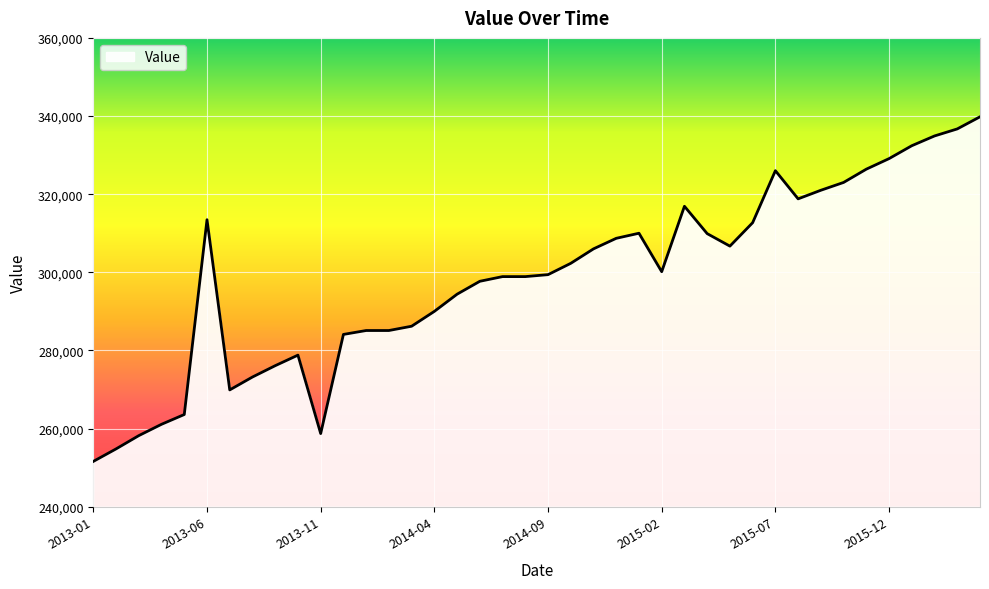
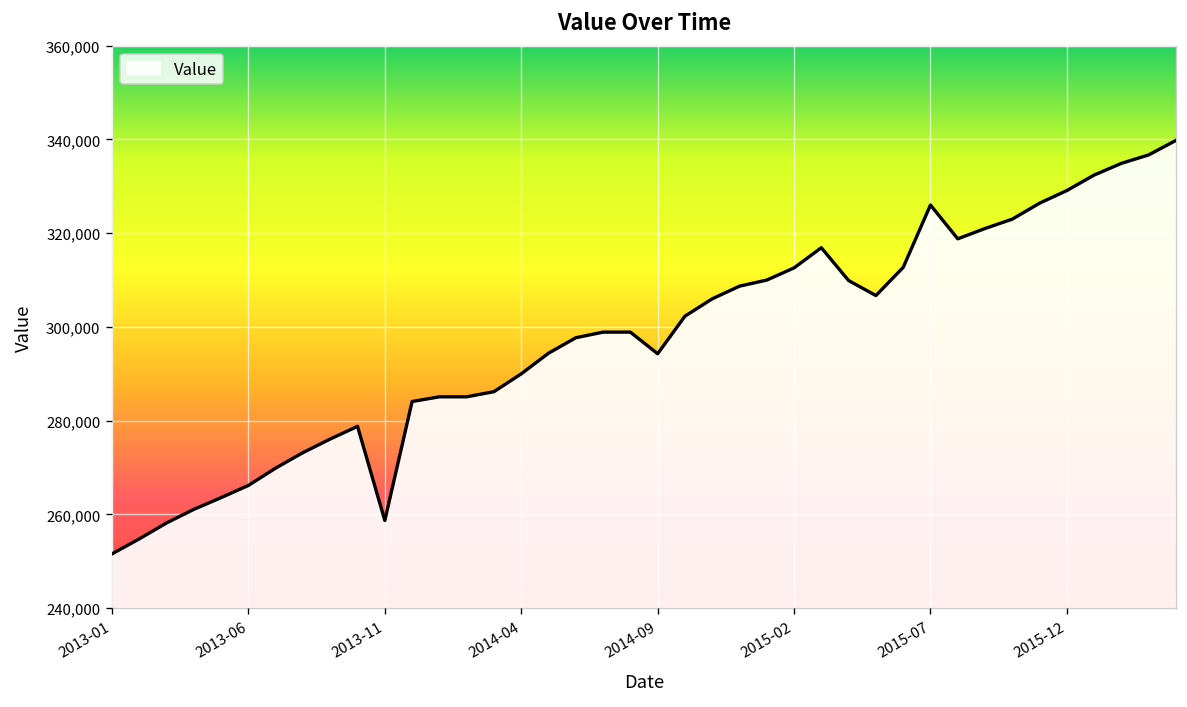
  {
    "2013-01": "252,000",
-   "2013-06": "313,000",
+   "2013-06": "266,000",
    "2013-11": "259,000",
    "2014-04": "290,000",
-   "2014-09": "299,000",
-   "2015-02": "300,000",
+   "2014-09": "294,000",
+   "2015-02": "313,000",
    "2015-07": "326,000",
    "2015-12": "329,000"
  }
